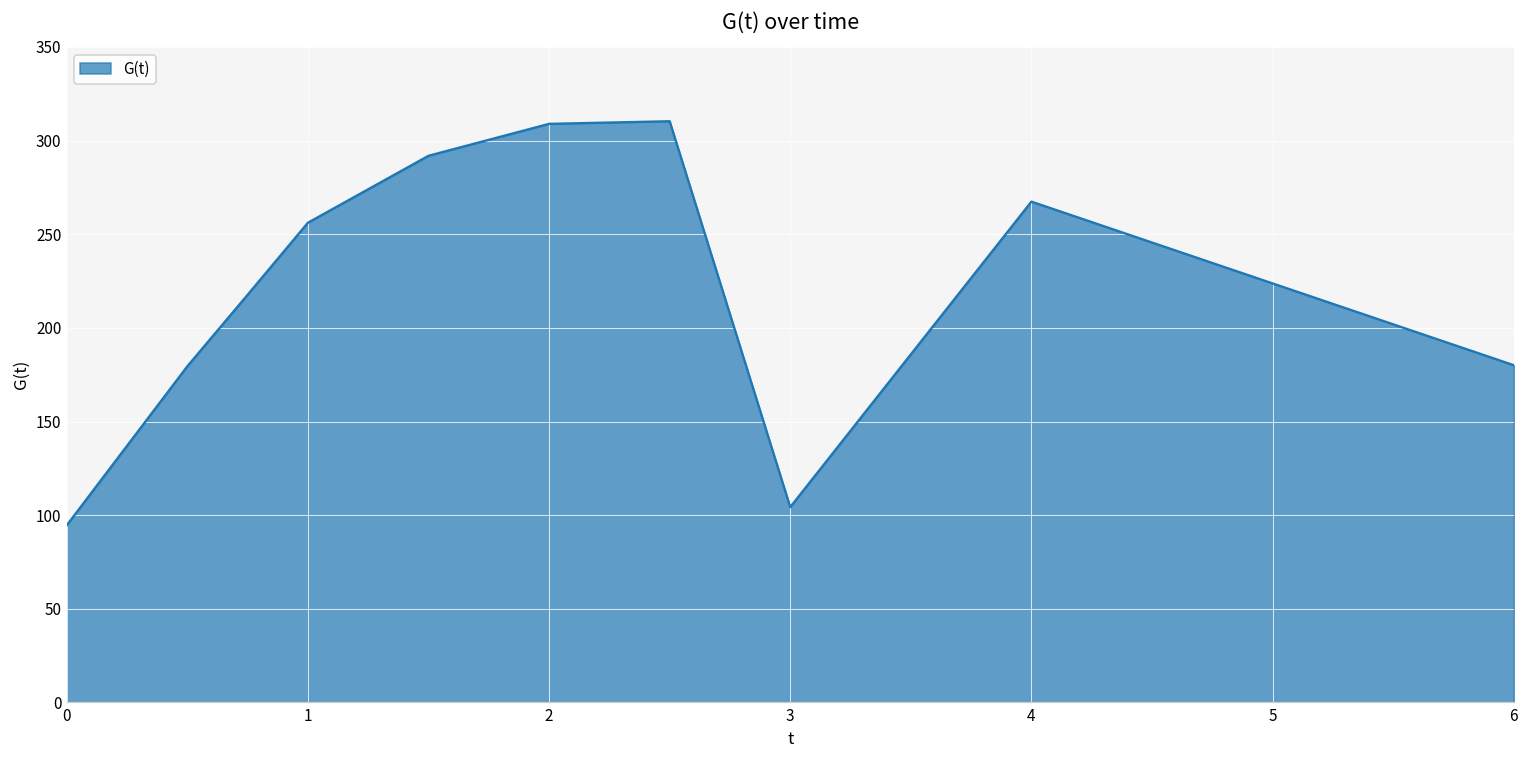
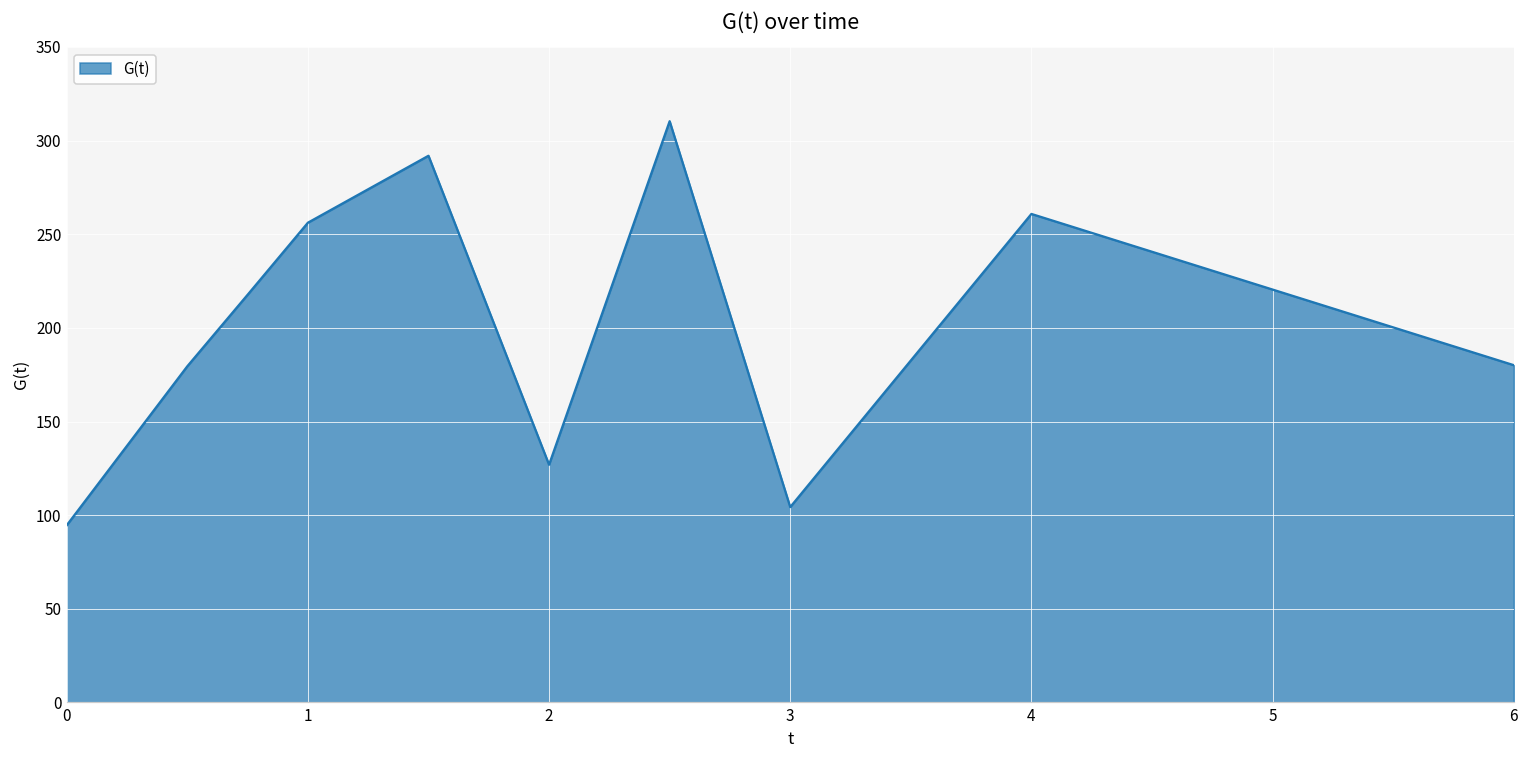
  {
    "0": 95,
    "1": 256,
-   "2": 309,
+   "2": 127,
    "3": 104,
-   "4": 267,
+   "4": 261,
    "6": 180
  }
